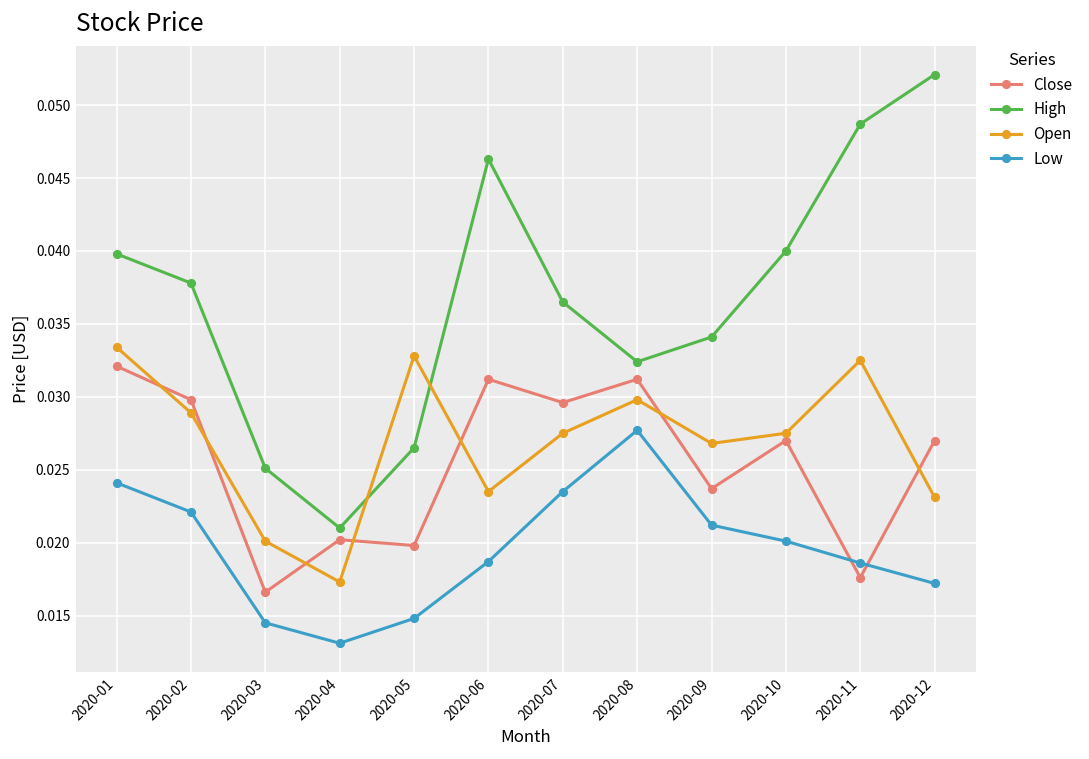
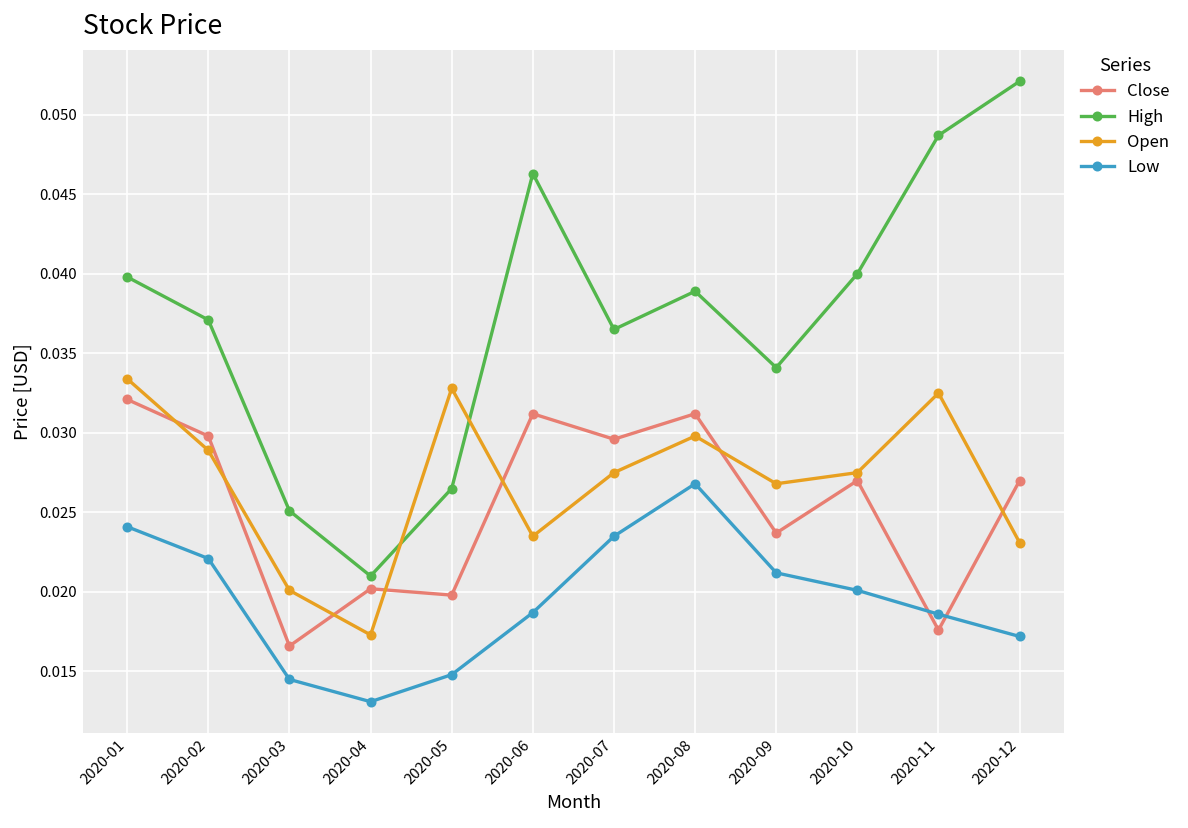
  {
    "Close": {
      "2020-01": 0.0321,
      "2020-02": 0.0298,
      "2020-03": 0.0166,
      "2020-04": 0.0202,
      "2020-05": 0.0198,
      "2020-06": 0.0312,
      "2020-07": 0.0296,
      "2020-08": 0.0312,
      "2020-09": 0.0237,
      "2020-10": 0.0270,
      "2020-11": 0.0176,
      "2020-12": 0.0270
    },
    "High": {
      "2020-01": 0.0398,
-     "2020-02": 0.0378,
+     "2020-02": 0.0371,
      "2020-03": 0.0251,
      "2020-04": 0.0210,
      "2020-05": 0.0265,
      "2020-06": 0.0463,
      "2020-07": 0.0365,
-     "2020-08": 0.0324,
+     "2020-08": 0.0389,
      "2020-09": 0.0341,
      "2020-10": 0.0400,
      "2020-11": 0.0487,
      "2020-12": 0.0521
    },
    "Open": {
      "2020-01": 0.0334,
      "2020-02": 0.0289,
      "2020-03": 0.0201,
      "2020-04": 0.0173,
      "2020-05": 0.0328,
      "2020-06": 0.0235,
      "2020-07": 0.0275,
      "2020-08": 0.0298,
      "2020-09": 0.0268,
      "2020-10": 0.0275,
      "2020-11": 0.0325,
      "2020-12": 0.0231
    },
    "Low": {
      "2020-01": 0.0241,
      "2020-02": 0.0221,
      "2020-03": 0.0145,
      "2020-04": 0.0131,
      "2020-05": 0.0148,
      "2020-06": 0.0187,
      "2020-07": 0.0235,
-     "2020-08": 0.0277,
+     "2020-08": 0.0268,
      "2020-09": 0.0212,
      "2020-10": 0.0201,
      "2020-11": 0.0186,
      "2020-12": 0.0172
    }
  }
